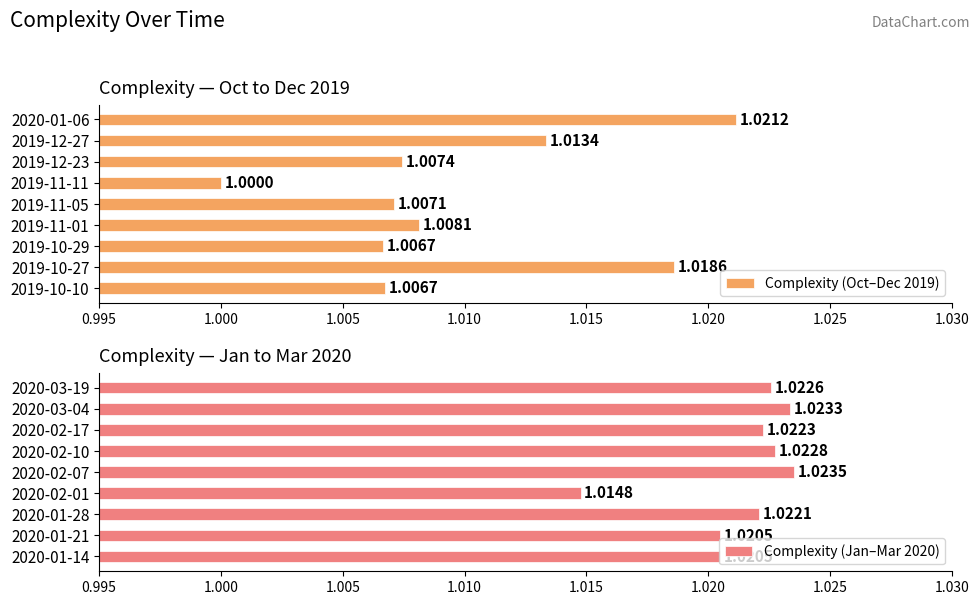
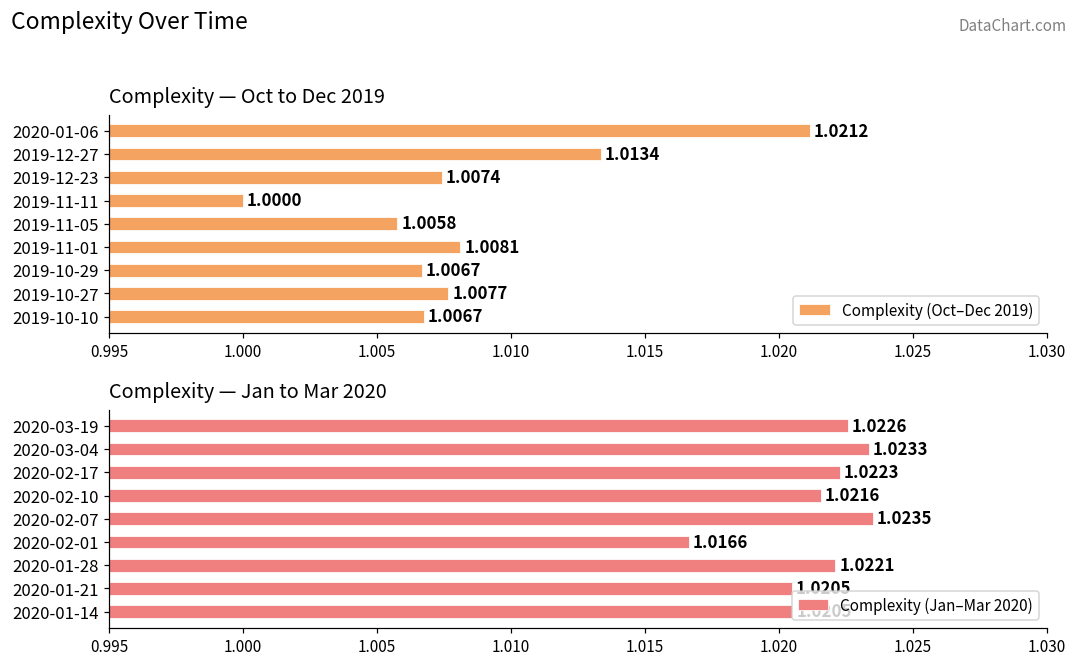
  {
    "Complexity — Oct to Dec 2019": {
      "2020-01-06": 1.0212,
      "2019-12-27": 1.0134,
      "2019-12-23": 1.0074,
      "2019-11-11": 1.0000,
-     "2019-11-05": 1.0071,
+     "2019-11-05": 1.0058,
      "2019-11-01": 1.0081,
      "2019-10-29": 1.0067,
-     "2019-10-27": 1.0186,
+     "2019-10-27": 1.0077,
      "2019-10-10": 1.0067
    },
    "Complexity — Jan to Mar 2020": {
      "2020-03-19": 1.0226,
      "2020-03-04": 1.0233,
      "2020-02-17": 1.0223,
-     "2020-02-10": 1.0228,
+     "2020-02-10": 1.0216,
      "2020-02-07": 1.0235,
-     "2020-02-01": 1.0148,
+     "2020-02-01": 1.0166,
      "2020-01-28": 1.0221
    }
  }
